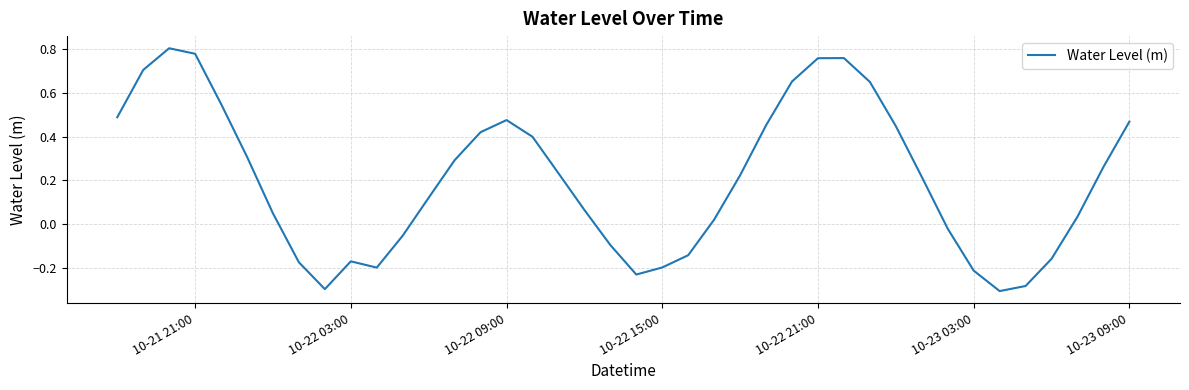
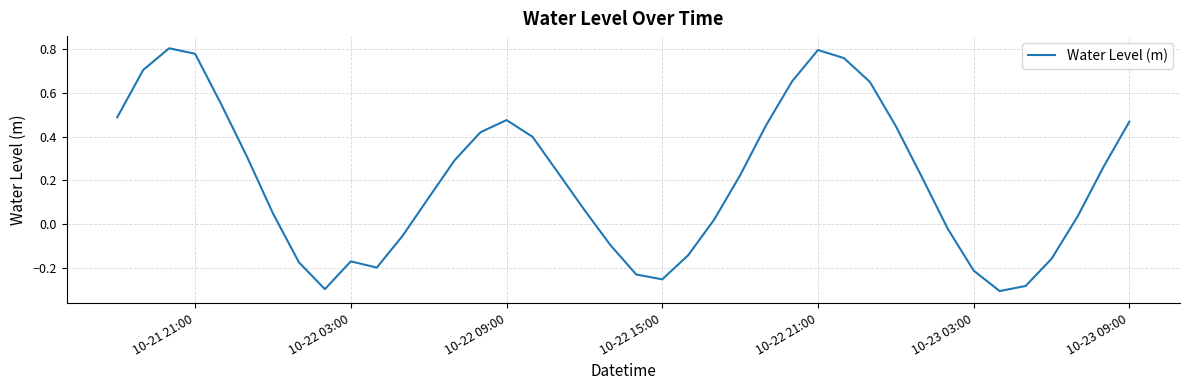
  {
    "10-21 21:00": 0.78,
    "10-22 03:00": -0.17,
    "10-22 09:00": 0.48,
-   "10-22 15:00": -0.20,
-   "10-22 21:00": 0.76,
+   "10-22 15:00": -0.25,
+   "10-22 21:00": 0.80,
    "10-23 03:00": -0.21,
    "10-23 09:00": 0.47
  }
